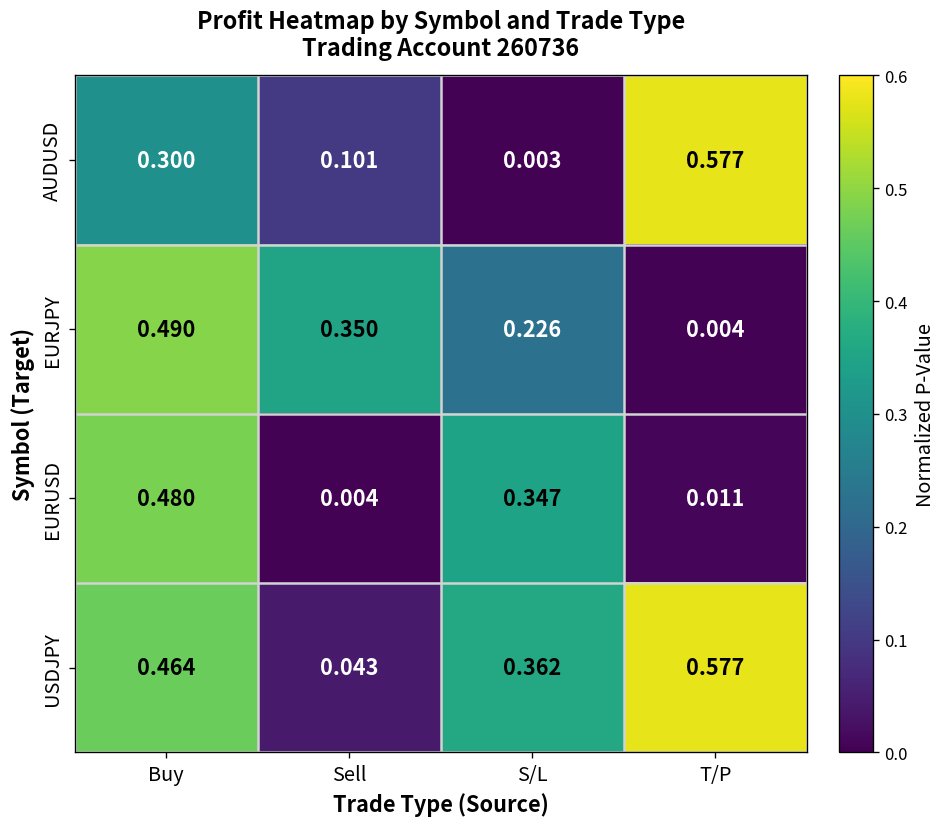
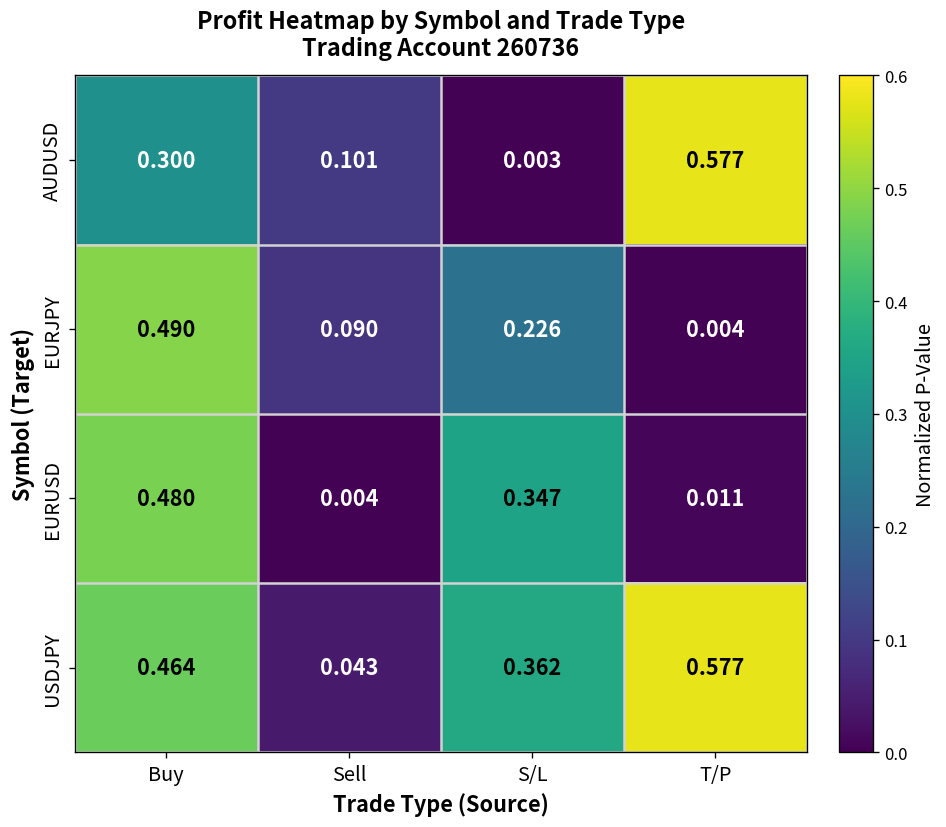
  {
    "AUDUSD": {
      "Buy": 0.300,
      "Sell": 0.101,
      "S/L": 0.003,
      "T/P": 0.577
    },
    "EURJPY": {
      "Buy": 0.490,
-     "Sell": 0.350,
+     "Sell": 0.090,
      "S/L": 0.226,
      "T/P": 0.004
    },
    "EURUSD": {
      "Buy": 0.480,
      "Sell": 0.004,
      "S/L": 0.347,
      "T/P": 0.011
    },
    "USDJPY": {
      "Buy": 0.464,
      "Sell": 0.043,
      "S/L": 0.362,
      "T/P": 0.577
    }
  }
